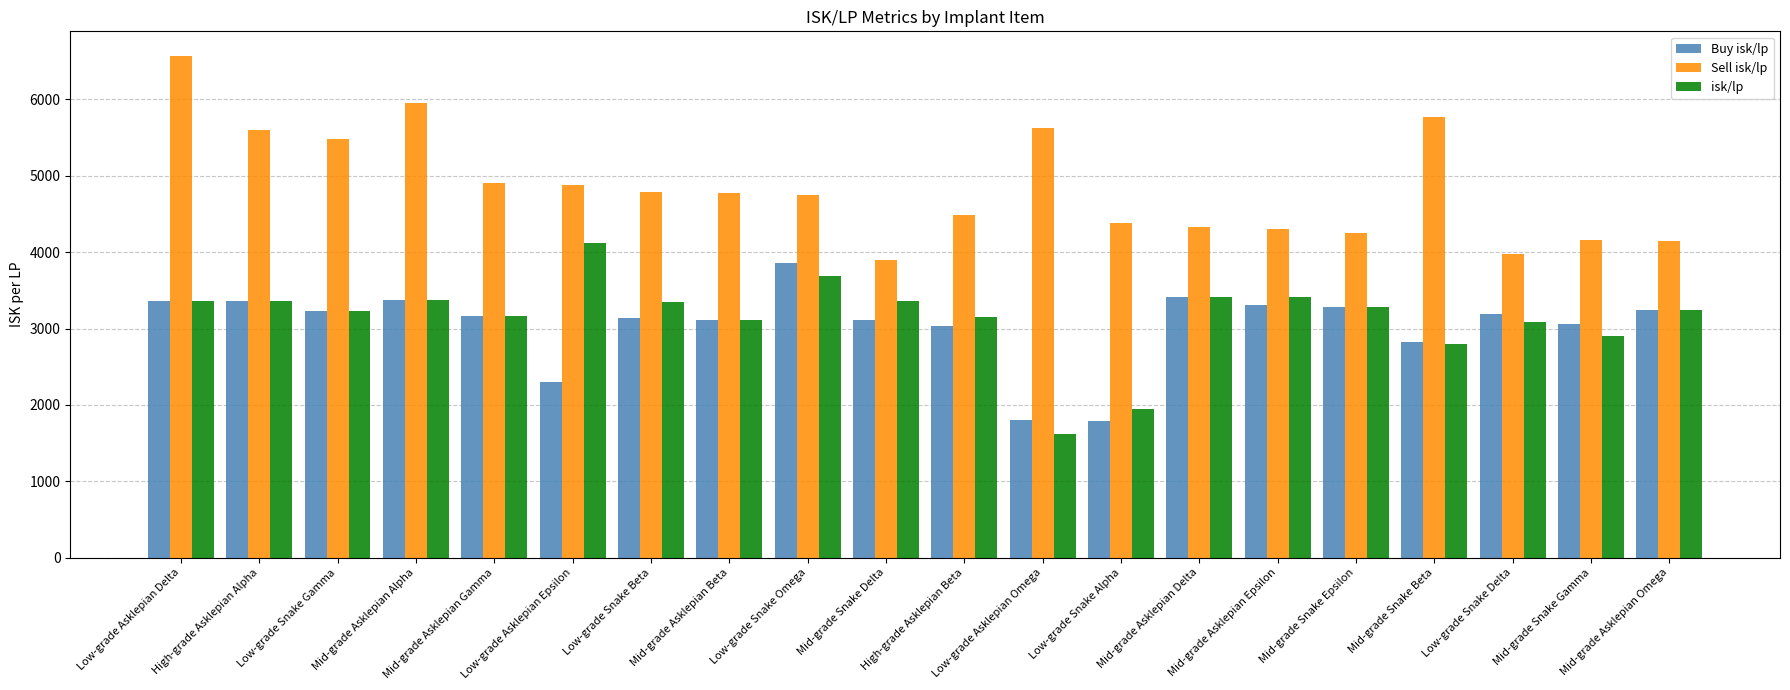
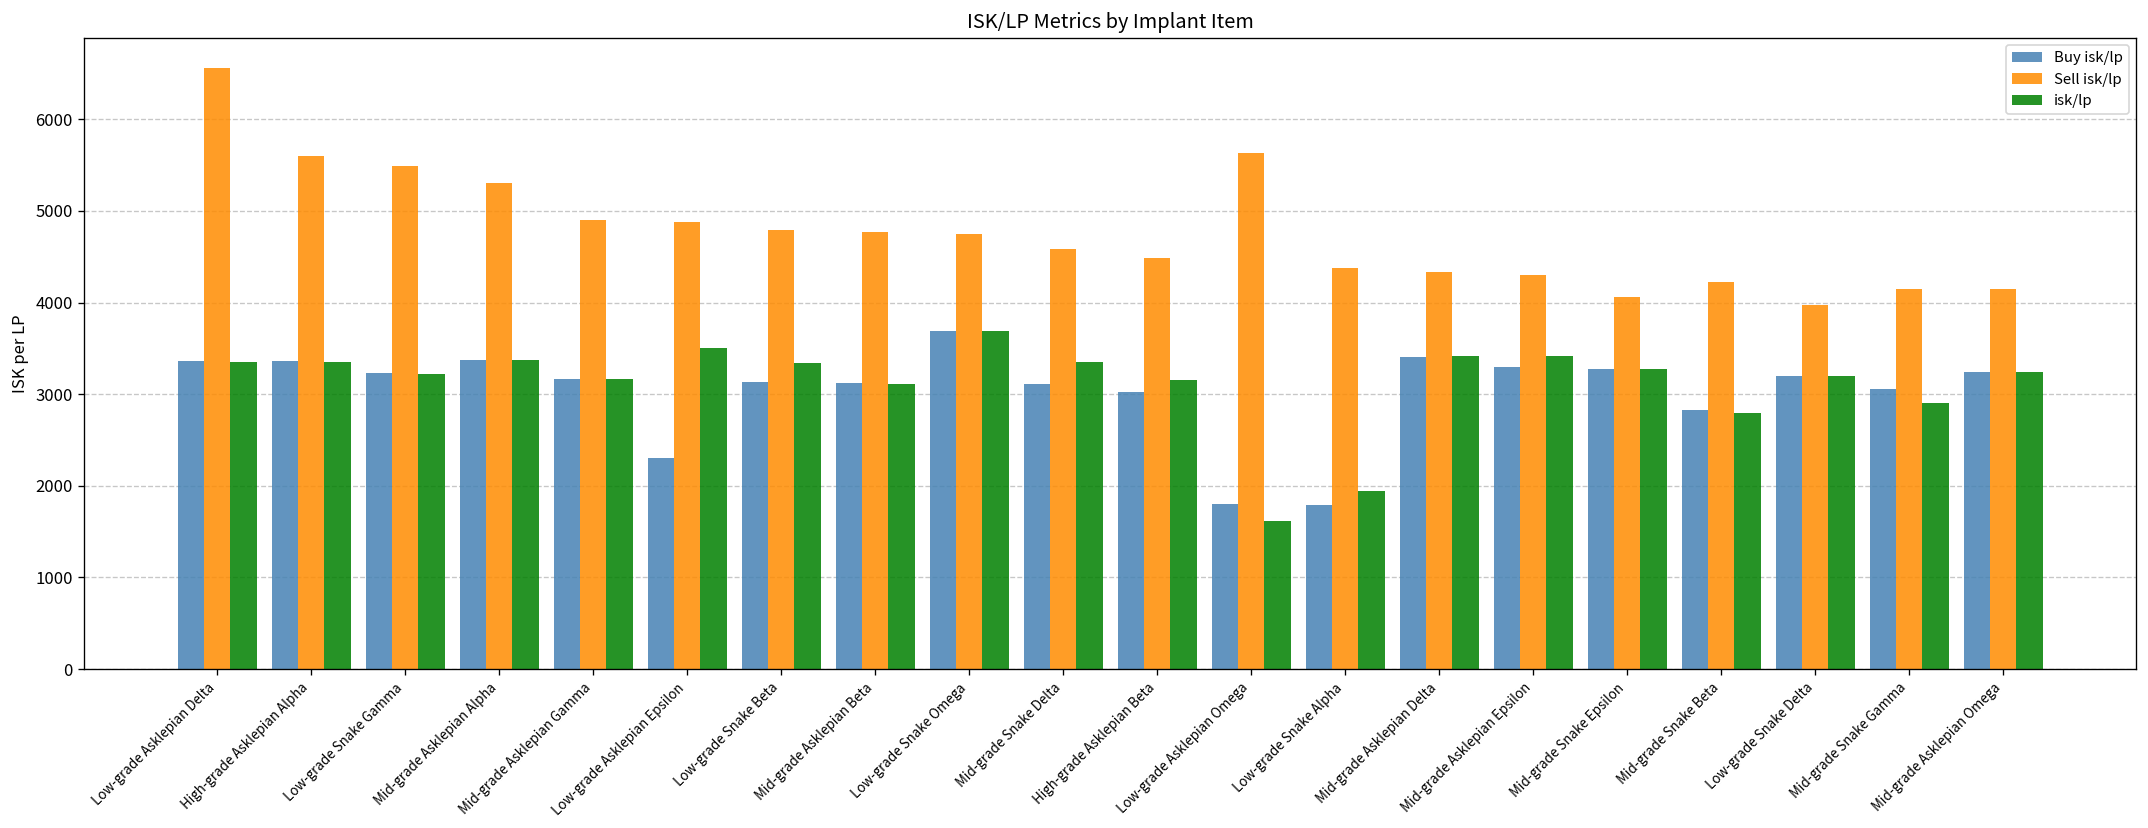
  {
    "Buy isk/lp": {
      "Low-grade Asklepian Delta": 3400,
      "High-grade Asklepian Alpha": 3400,
      "Low-grade Snake Gamma": 3200,
      "Mid-grade Asklepian Alpha": 3400,
      "Mid-grade Asklepian Gamma": 3200,
      "Low-grade Asklepian Epsilon": 2300,
      "Low-grade Snake Beta": 3100,
      "Mid-grade Asklepian Beta": 3100,
-     "Low-grade Snake Omega": 3900,
+     "Low-grade Snake Omega": 3700,
      "Mid-grade Snake Delta": 3100,
      "High-grade Asklepian Beta": 3000,
      "Low-grade Asklepian Omega": 1800,
      "Low-grade Snake Alpha": 1800,
      "Mid-grade Asklepian Delta": 3400,
      "Mid-grade Asklepian Epsilon": 3300,
      "Mid-grade Snake Epsilon": 3300,
      "Mid-grade Snake Beta": 2800,
      "Low-grade Snake Delta": 3200,
      "Mid-grade Snake Gamma": 3100,
      "Mid-grade Asklepian Omega": 3200
    },
    "Sell isk/lp": {
      "Low-grade Asklepian Delta": 6600,
      "High-grade Asklepian Alpha": 5600,
      "Low-grade Snake Gamma": 5500,
-     "Mid-grade Asklepian Alpha": 6000,
+     "Mid-grade Asklepian Alpha": 5300,
      "Mid-grade Asklepian Gamma": 4900,
      "Low-grade Asklepian Epsilon": 4900,
      "Low-grade Snake Beta": 4800,
      "Mid-grade Asklepian Beta": 4800,
      "Low-grade Snake Omega": 4700,
-     "Mid-grade Snake Delta": 3900,
+     "Mid-grade Snake Delta": 4600,
      "High-grade Asklepian Beta": 4500,
      "Low-grade Asklepian Omega": 5600,
      "Low-grade Snake Alpha": 4400,
      "Mid-grade Asklepian Delta": 4300,
      "Mid-grade Asklepian Epsilon": 4300,
-     "Mid-grade Snake Epsilon": 4300,
-     "Mid-grade Snake Beta": 5800,
+     "Mid-grade Snake Epsilon": 4100,
+     "Mid-grade Snake Beta": 4200,
      "Low-grade Snake Delta": 4000,
      "Mid-grade Snake Gamma": 4200,
      "Mid-grade Asklepian Omega": 4100
    },
    "isk/lp": {
      "Low-grade Asklepian Delta": 3400,
      "High-grade Asklepian Alpha": 3400,
      "Low-grade Snake Gamma": 3200,
      "Mid-grade Asklepian Alpha": 3400,
      "Mid-grade Asklepian Gamma": 3200,
-     "Low-grade Asklepian Epsilon": 4100,
+     "Low-grade Asklepian Epsilon": 3500,
      "Low-grade Snake Beta": 3300,
      "Mid-grade Asklepian Beta": 3100,
      "Low-grade Snake Omega": 3700,
      "Mid-grade Snake Delta": 3400,
      "High-grade Asklepian Beta": 3200,
      "Low-grade Asklepian Omega": 1600,
      "Low-grade Snake Alpha": 1900,
      "Mid-grade Asklepian Delta": 3400,
      "Mid-grade Asklepian Epsilon": 3400,
      "Mid-grade Snake Epsilon": 3300,
      "Mid-grade Snake Beta": 2800,
-     "Low-grade Snake Delta": 3100,
+     "Low-grade Snake Delta": 3200,
      "Mid-grade Snake Gamma": 2900,
      "Mid-grade Asklepian Omega": 3200
    }
  }
